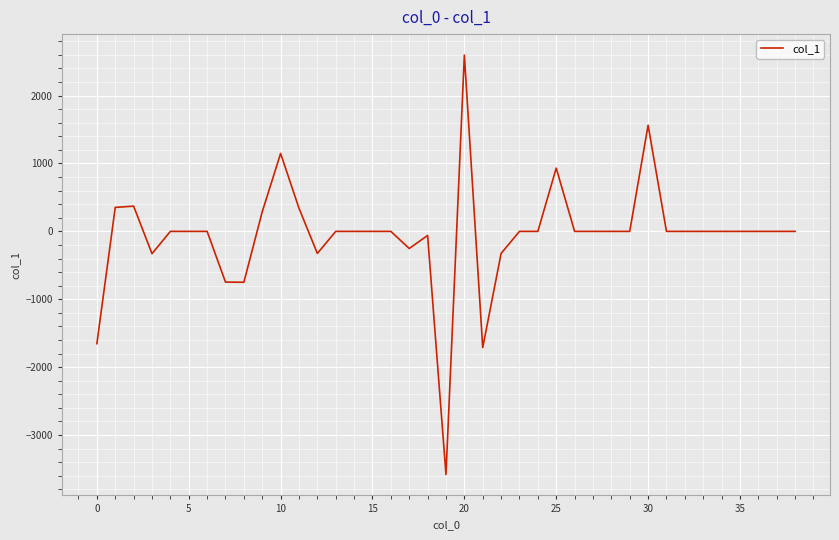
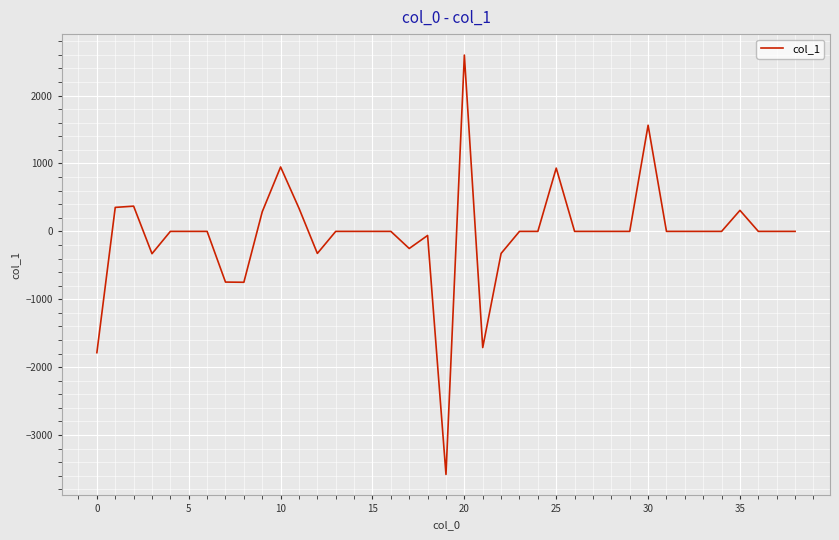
  {
-   "0": -1700,
+   "0": -1800,
    "5": 0,
-   "10": 1100,
+   "10": 900,
    "15": 0,
    "20": 2600,
    "25": 900,
    "30": 1600,
-   "35": 0
+   "35": 300
  }
